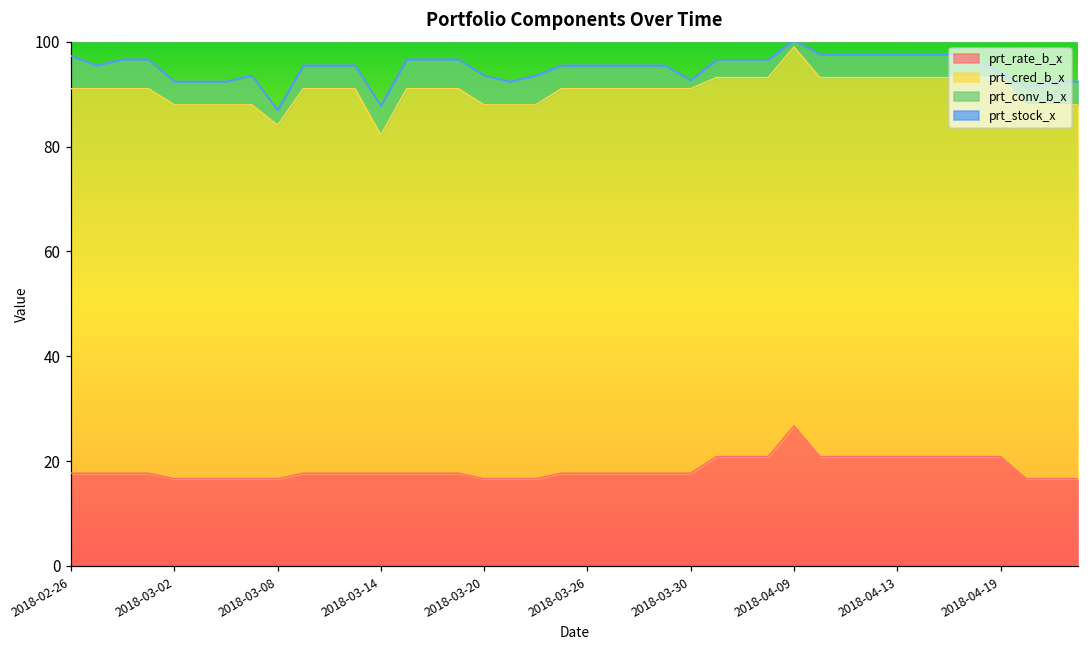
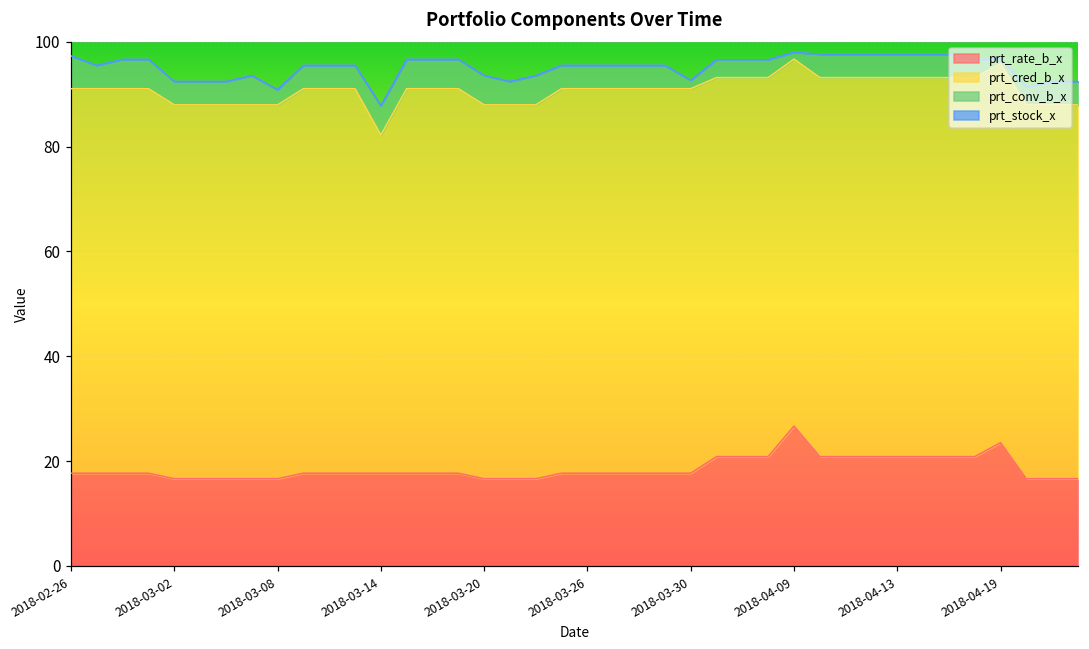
  {
    "prt_rate_b_x": {
      "2018-02-26": 18,
      "2018-03-02": 17,
      "2018-03-08": 17,
      "2018-03-14": 18,
      "2018-03-20": 17,
      "2018-03-26": 18,
      "2018-03-30": 18,
      "2018-04-09": 27,
      "2018-04-13": 21,
-     "2018-04-19": 21
+     "2018-04-19": 24
    },
    "prt_cred_b_x": {
      "2018-02-26": 73,
      "2018-03-02": 71,
-     "2018-03-08": 67,
+     "2018-03-08": 71,
      "2018-03-14": 65,
      "2018-03-20": 71,
      "2018-03-26": 73,
      "2018-03-30": 73,
-     "2018-04-09": 72,
+     "2018-04-09": 70,
      "2018-04-13": 72
    }
  }
